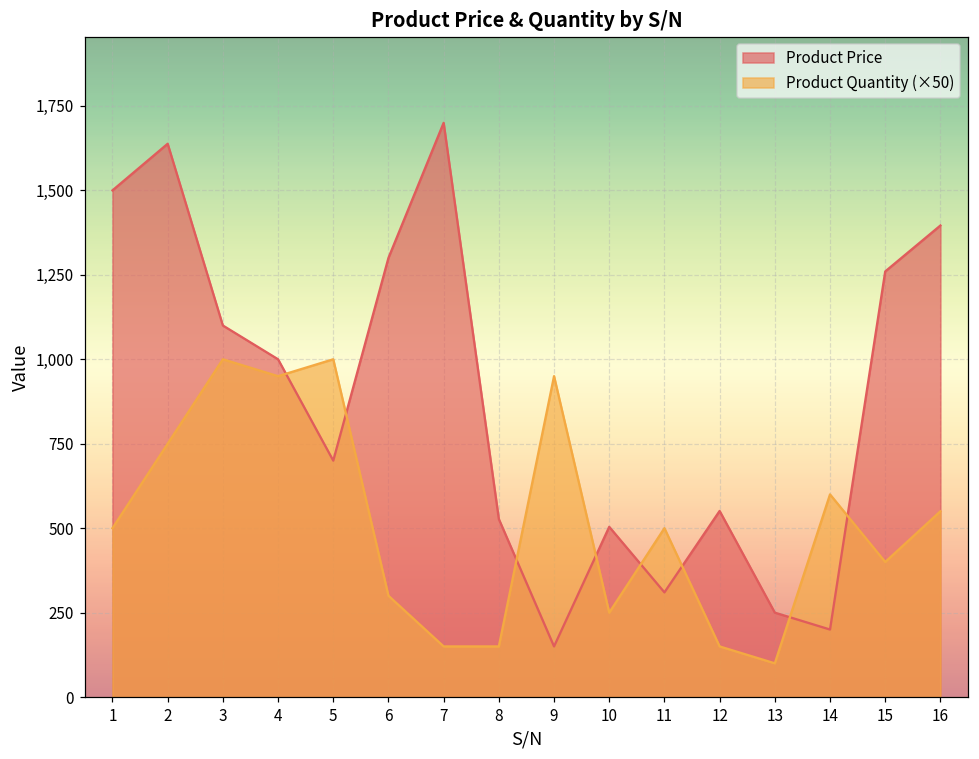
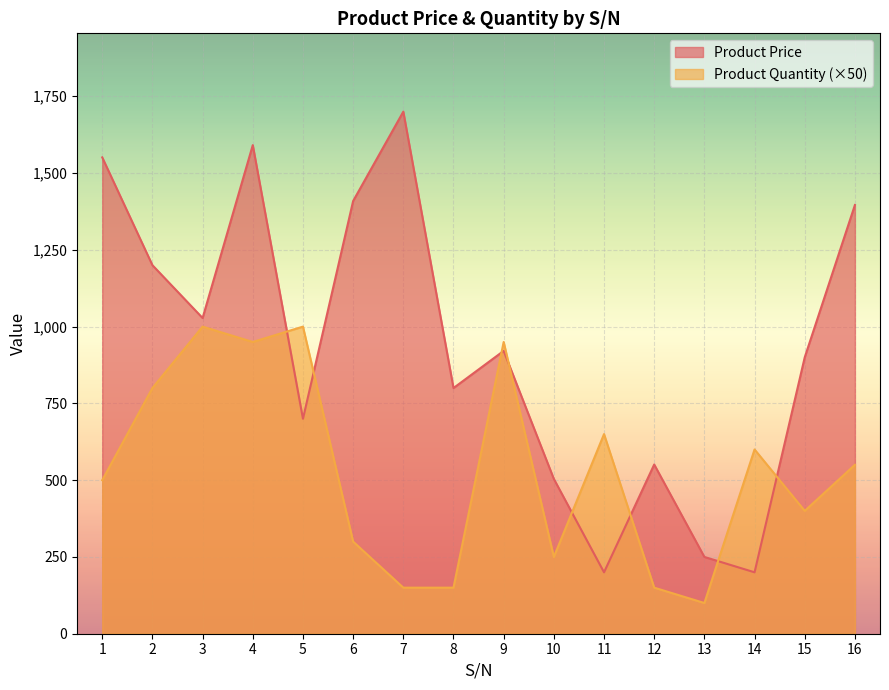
  {
    "Product Price": {
-     "1": "1,500",
-     "2": "1,640",
-     "3": "1,100",
-     "4": "1,000",
+     "1": "1,550",
+     "2": "1,200",
+     "3": "1,030",
+     "4": "1,590",
      "5": "700",
-     "6": "1,300",
+     "6": "1,410",
      "7": "1,700",
-     "8": "530",
-     "9": "150",
+     "8": "800",
+     "9": "920",
      "10": "500",
-     "11": "310",
+     "11": "200",
      "12": "550",
      "13": "250",
      "14": "200",
-     "15": "1,260",
+     "15": "900",
      "16": "1,400"
    },
    "Product Quantity (×50)": {
      "1": "500",
-     "2": "750",
+     "2": "800",
      "3": "1,000",
      "4": "950",
      "5": "1,000",
      "6": "300",
      "7": "150",
      "8": "150",
      "9": "950",
      "10": "250",
-     "11": "500",
+     "11": "650",
      "12": "150",
      "13": "100",
      "14": "600",
      "15": "400",
      "16": "550"
    }
  }
